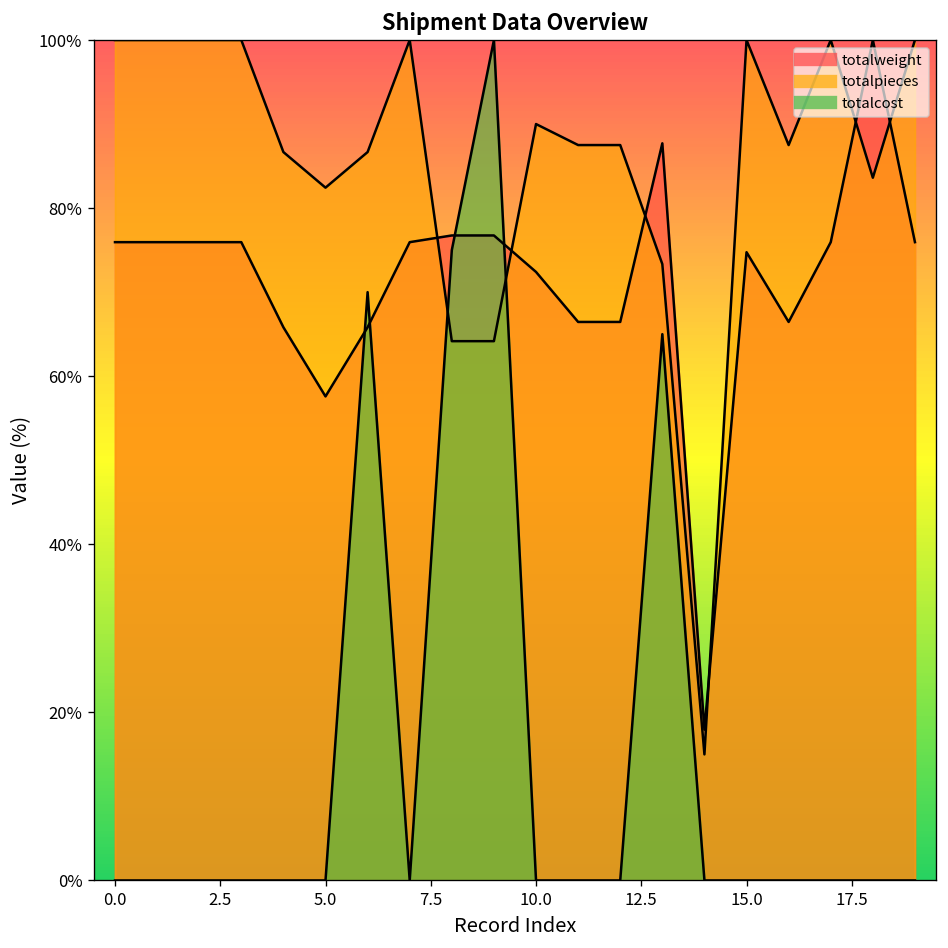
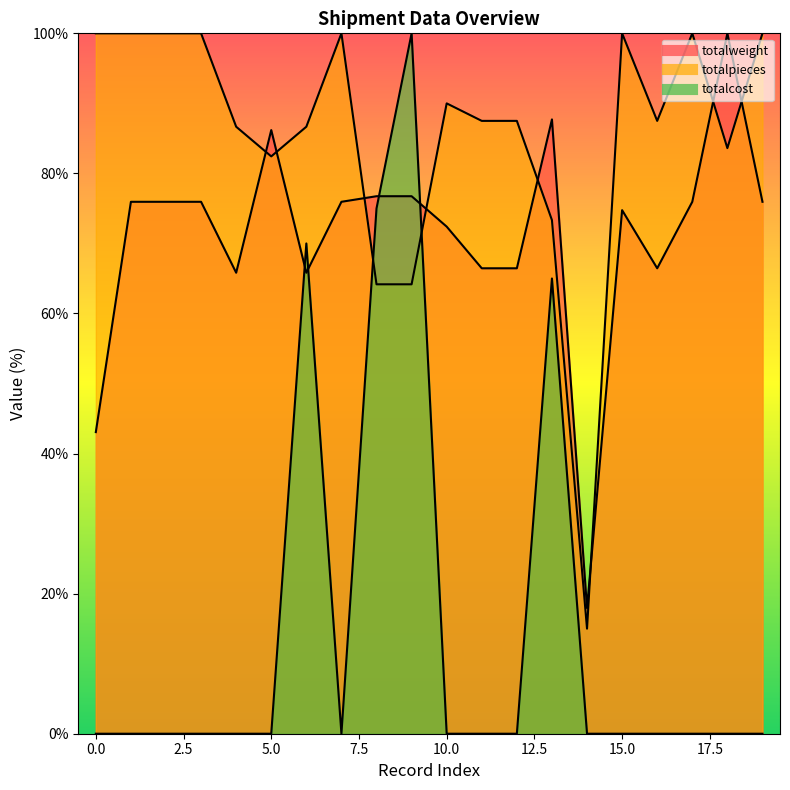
  {
    "totalweight": {
-     "0.0": "76%",
-     "5.0": "58%",
+     "0.0": "43%",
+     "5.0": "86%",
      "10.0": "72%",
      "15.0": "75%"
    },
    "totalpieces": {
      "0.0": "100%",
      "5.0": "82%",
      "10.0": "90%",
      "15.0": "100%"
    },
    "totalcost": {
      "0.0": "0%",
      "5.0": "0%",
      "10.0": "0%",
      "15.0": "0%"
    }
  }
